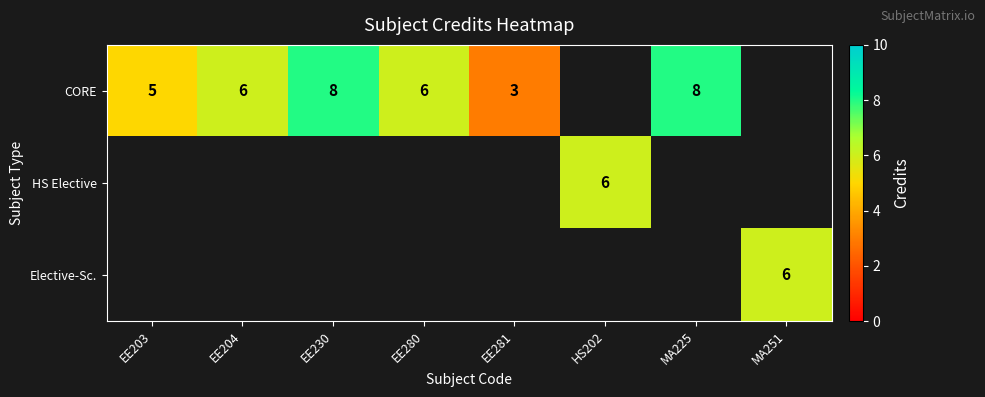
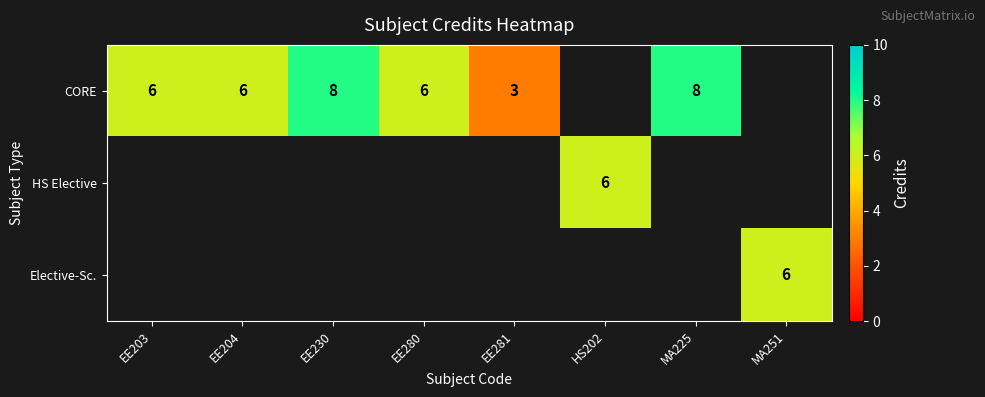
  {
    "CORE": {
-     "EE203": 5,
+     "EE203": 6,
      "EE204": 6,
      "EE230": 8,
      "EE280": 6,
      "EE281": 3,
      "MA225": 8
    },
    "HS Elective": {
      "HS202": 6
    },
    "Elective-Sc.": {
      "MA251": 6
    }
  }
